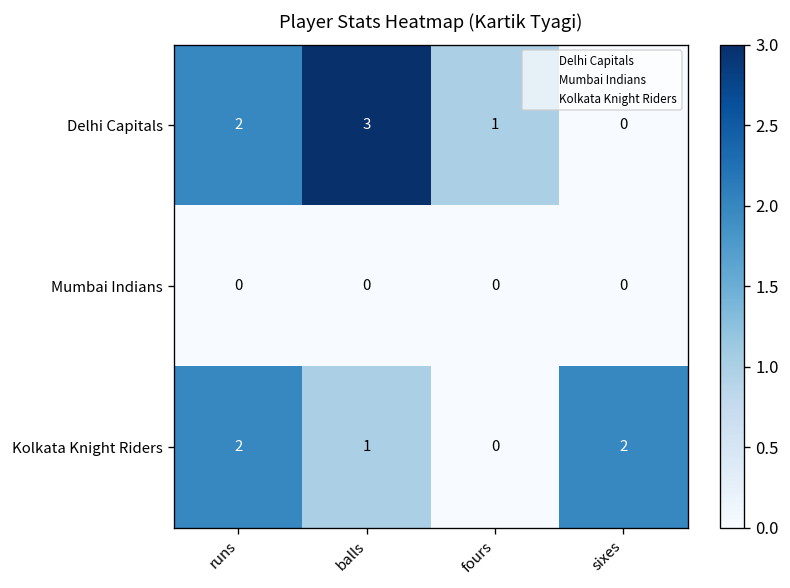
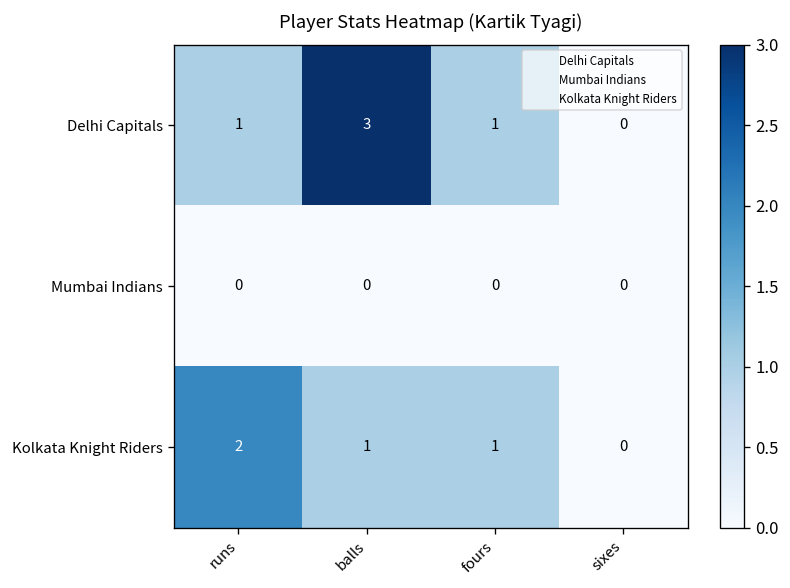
  {
    "Delhi Capitals": {
-     "runs": 2,
+     "runs": 1,
      "balls": 3,
      "fours": 1,
      "sixes": 0
    },
    "Mumbai Indians": {
      "runs": 0,
      "balls": 0,
      "fours": 0,
      "sixes": 0
    },
    "Kolkata Knight Riders": {
      "runs": 2,
      "balls": 1,
-     "fours": 0,
-     "sixes": 2
+     "fours": 1,
+     "sixes": 0
    }
  }
